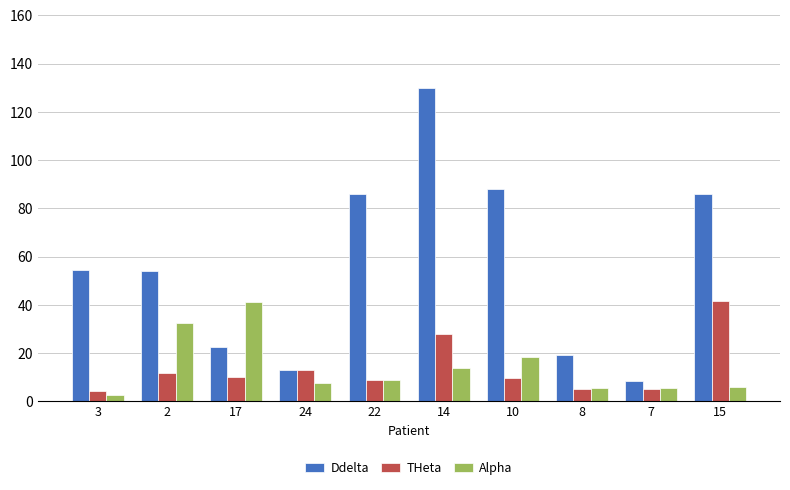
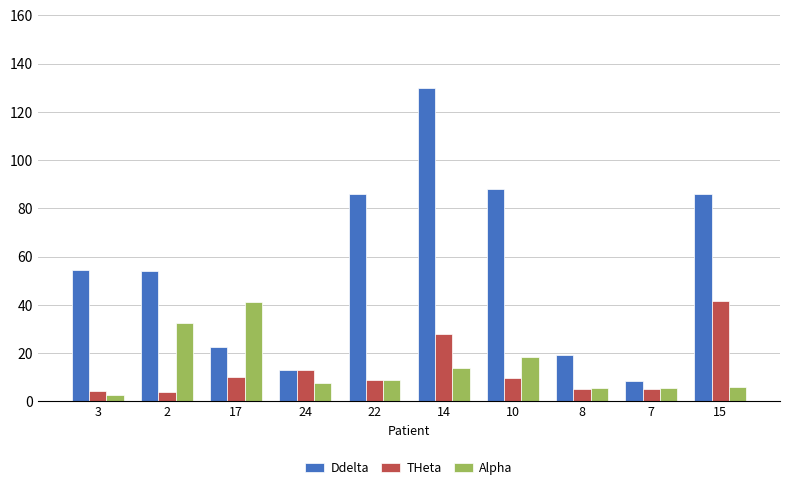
  {
    "Ddelta": {
      "3": 54,
      "2": 54,
      "17": 23,
      "24": 13,
      "22": 86,
      "14": 130,
      "10": 88,
      "8": 19,
      "7": 9,
      "15": 86
    },
    "THeta": {
      "3": 4,
-     "2": 12,
+     "2": 4,
      "17": 10,
      "24": 13,
      "22": 9,
      "14": 28,
      "10": 10,
      "8": 5,
      "7": 5,
      "15": 42
    },
    "Alpha": {
      "3": 3,
      "2": 32,
      "17": 41,
      "24": 8,
      "22": 9,
      "14": 14,
      "10": 18,
      "8": 6,
      "7": 5,
      "15": 6
    }
  }
